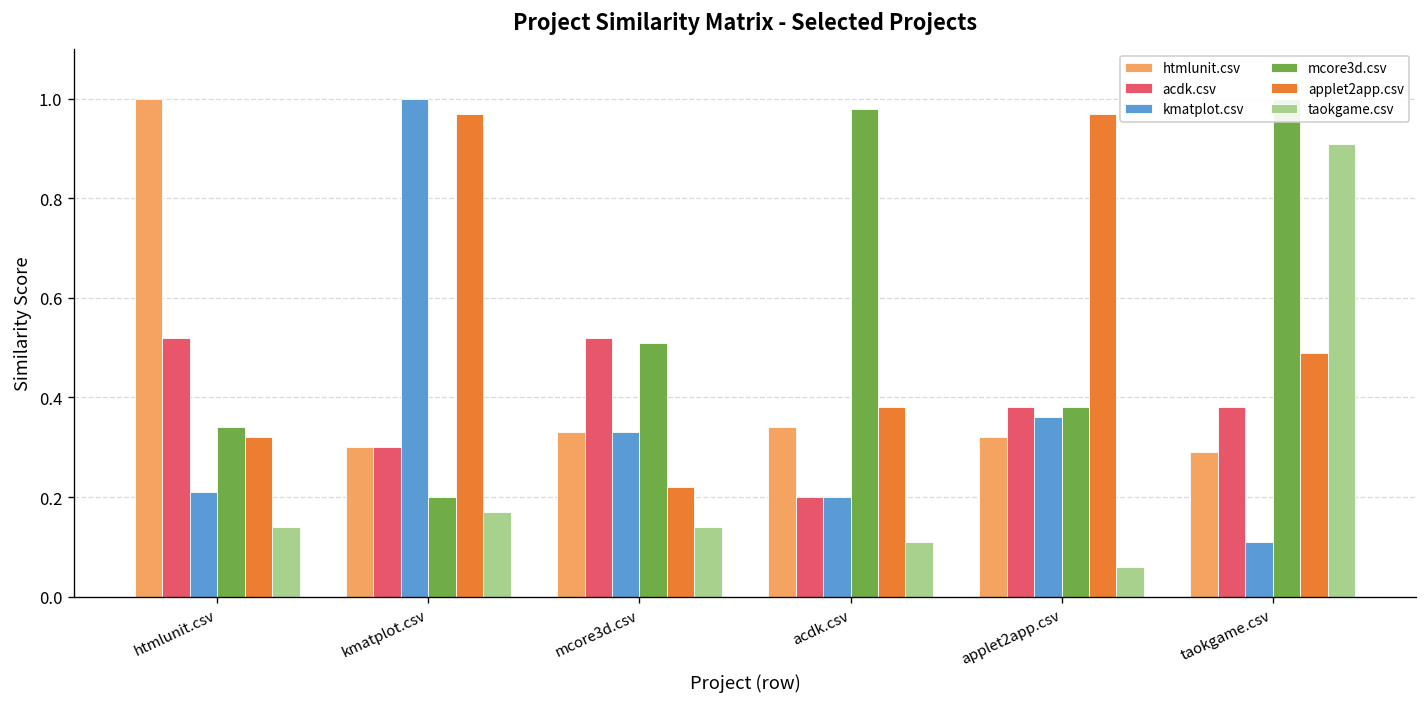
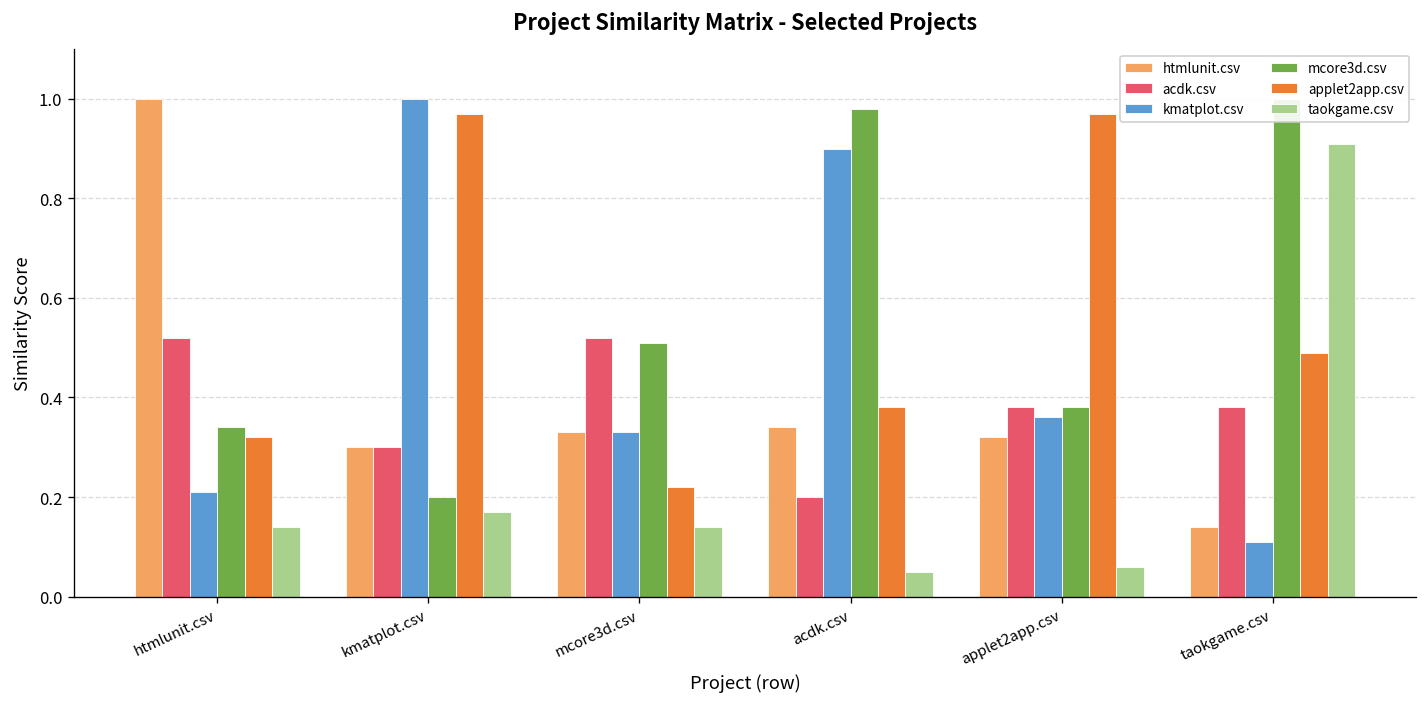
  {
    "htmlunit.csv": {
      "htmlunit.csv": 1.00,
      "kmatplot.csv": 0.30,
      "mcore3d.csv": 0.33,
      "acdk.csv": 0.34,
      "applet2app.csv": 0.32,
-     "taokgame.csv": 0.29
+     "taokgame.csv": 0.14
    },
    "acdk.csv": {
      "htmlunit.csv": 0.52,
      "kmatplot.csv": 0.30,
      "mcore3d.csv": 0.52,
      "acdk.csv": 0.20,
      "applet2app.csv": 0.38,
      "taokgame.csv": 0.38
    },
    "kmatplot.csv": {
      "htmlunit.csv": 0.21,
      "kmatplot.csv": 1.0,
      "mcore3d.csv": 0.33,
-     "acdk.csv": 0.2,
+     "acdk.csv": 0.9,
      "applet2app.csv": 0.36,
      "taokgame.csv": 0.11
    },
    "mcore3d.csv": {
      "htmlunit.csv": 0.34,
      "kmatplot.csv": 0.20,
      "mcore3d.csv": 0.51,
      "acdk.csv": 0.98,
      "applet2app.csv": 0.38
    },
    "applet2app.csv": {
      "htmlunit.csv": 0.32,
      "kmatplot.csv": 0.97,
      "mcore3d.csv": 0.22,
      "acdk.csv": 0.38,
      "applet2app.csv": 0.97,
      "taokgame.csv": 0.49
    },
    "taokgame.csv": {
      "htmlunit.csv": 0.14,
      "kmatplot.csv": 0.17,
      "mcore3d.csv": 0.14,
-     "acdk.csv": 0.11,
+     "acdk.csv": 0.05,
      "applet2app.csv": 0.06,
      "taokgame.csv": 0.91
    }
  }
